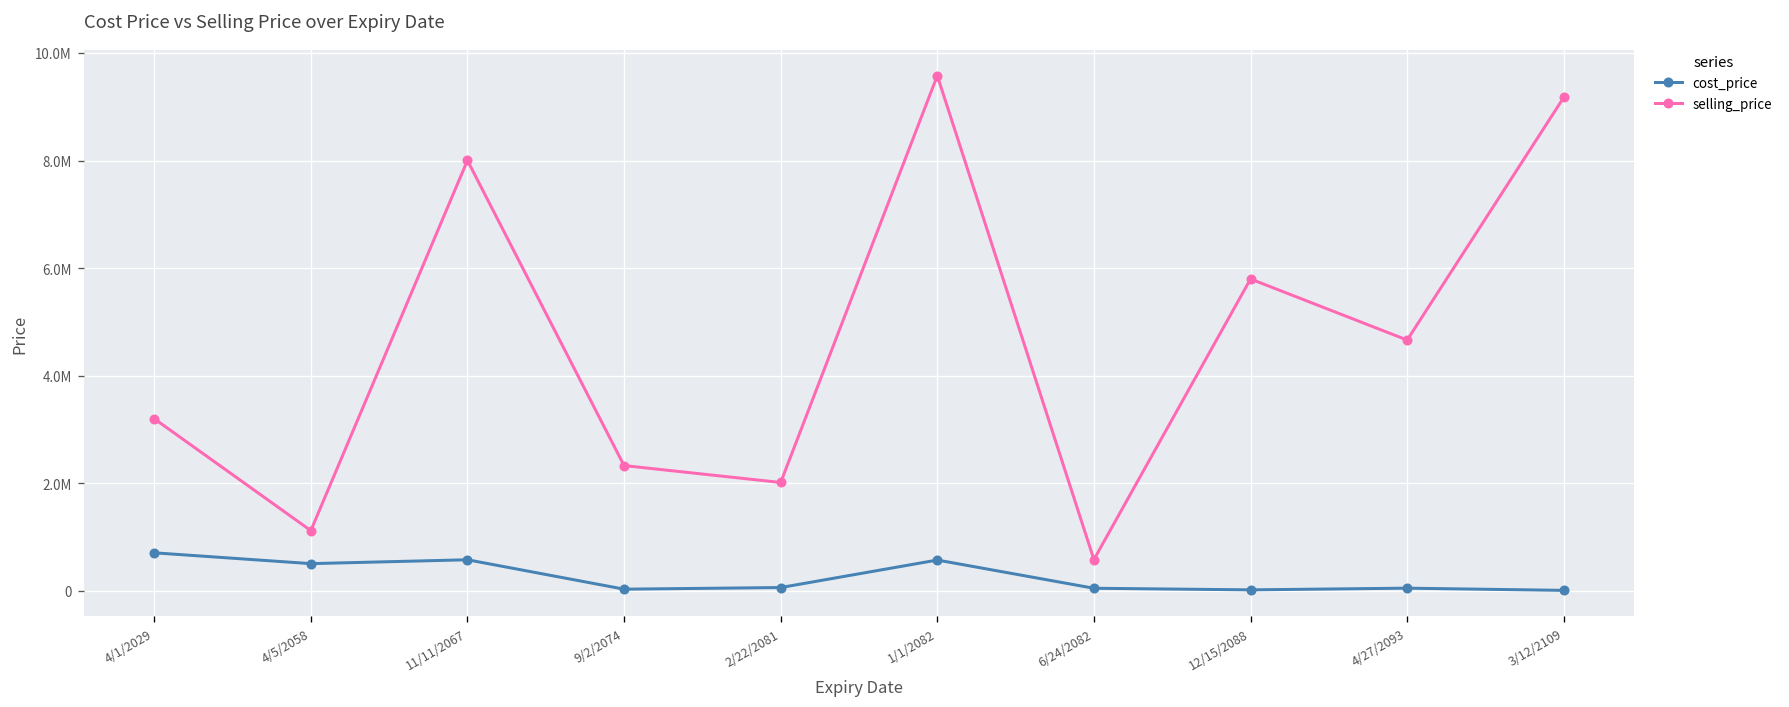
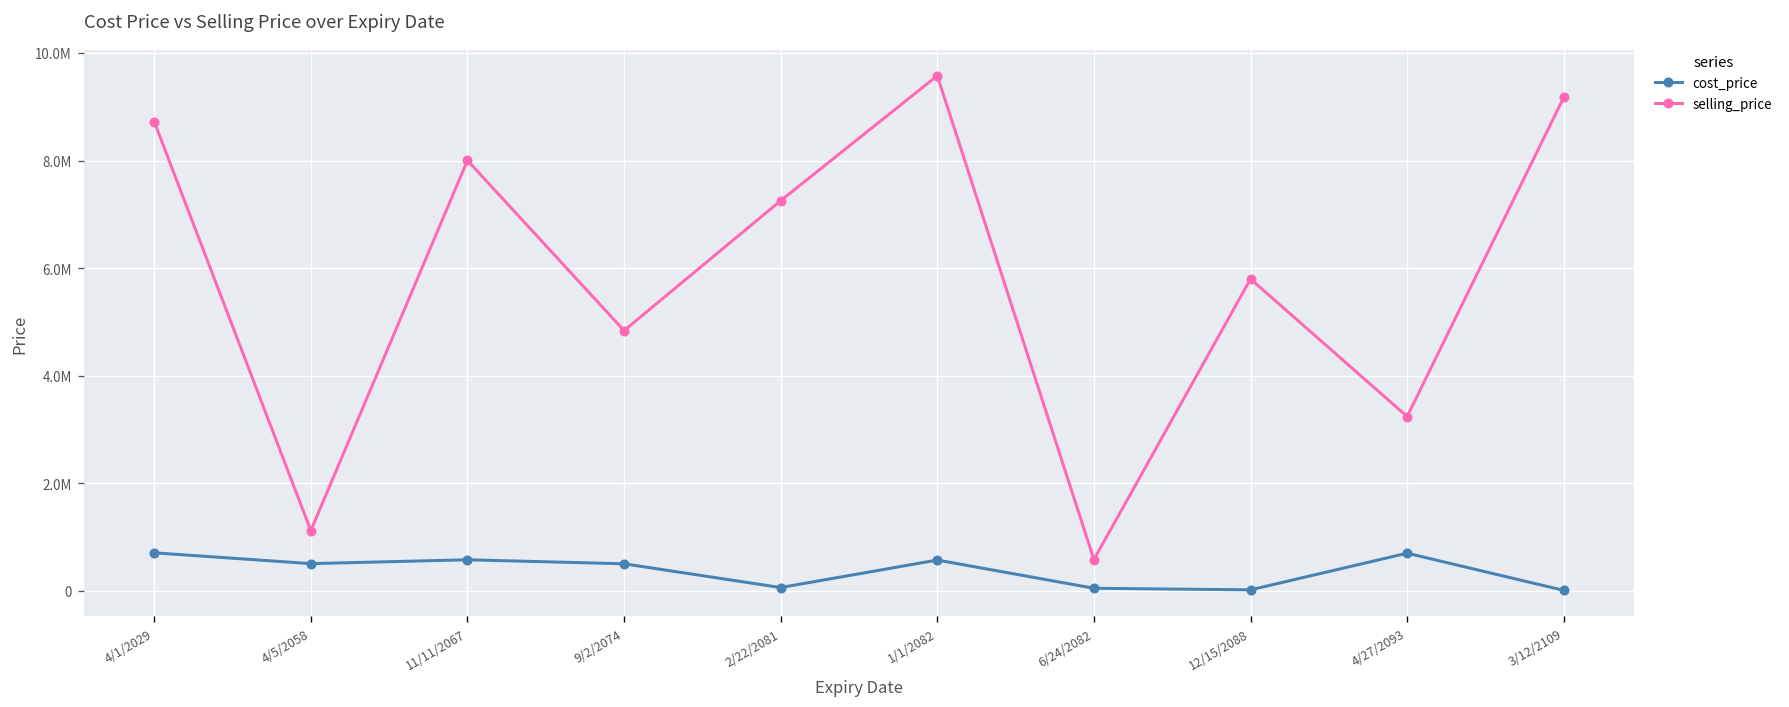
  {
    "cost_price": {
      "4/1/2029": 700000,
      "4/5/2058": 500000,
      "11/11/2067": 600000,
-     "9/2/2074": 0,
+     "9/2/2074": 500000,
      "2/22/2081": 100000,
      "1/1/2082": 600000,
      "6/24/2082": 0,
      "12/15/2088": 0,
-     "4/27/2093": 0,
+     "4/27/2093": 700000,
      "3/12/2109": 0
    },
    "selling_price": {
-     "4/1/2029": 3200000,
+     "4/1/2029": 8700000,
      "4/5/2058": 1100000,
      "11/11/2067": 8000000,
-     "9/2/2074": 2300000,
-     "2/22/2081": 2000000,
+     "9/2/2074": 4800000,
+     "2/22/2081": 7300000,
      "1/1/2082": 9600000,
      "6/24/2082": 600000,
      "12/15/2088": 5800000,
-     "4/27/2093": 4700000,
+     "4/27/2093": 3200000,
      "3/12/2109": 9200000
    }
  }
